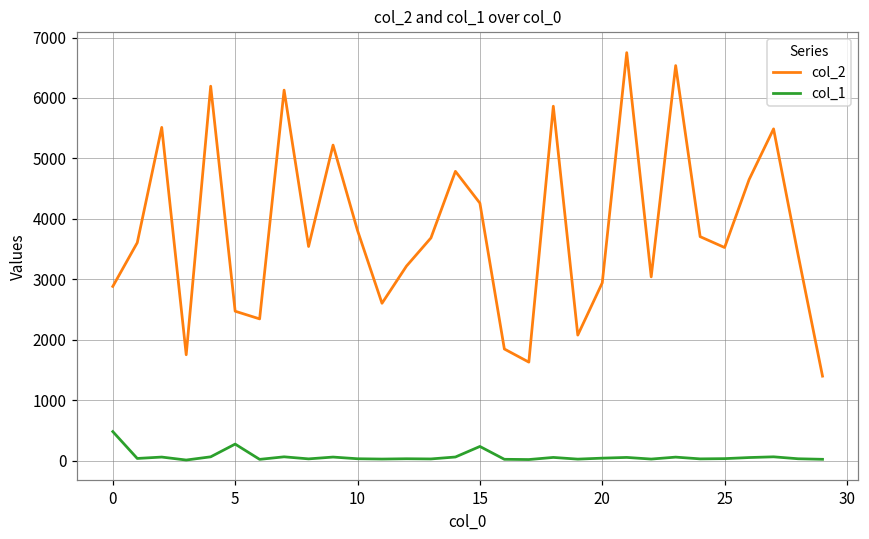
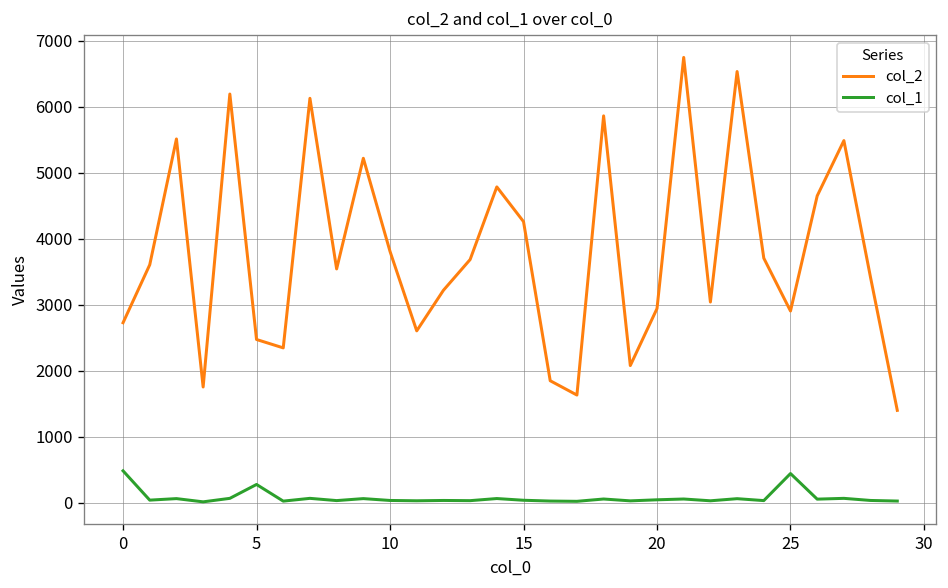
  {
    "col_2": {
-     "0": 2900,
+     "0": 2700,
      "5": 2500,
      "10": 3800,
      "15": 4300,
      "20": 2900,
-     "25": 3500
+     "25": 2900
    },
    "col_1": {
      "0": 500,
      "5": 300,
      "10": 0,
-     "15": 200,
+     "15": 0,
      "20": 0,
-     "25": 0
+     "25": 400
    }
  }
